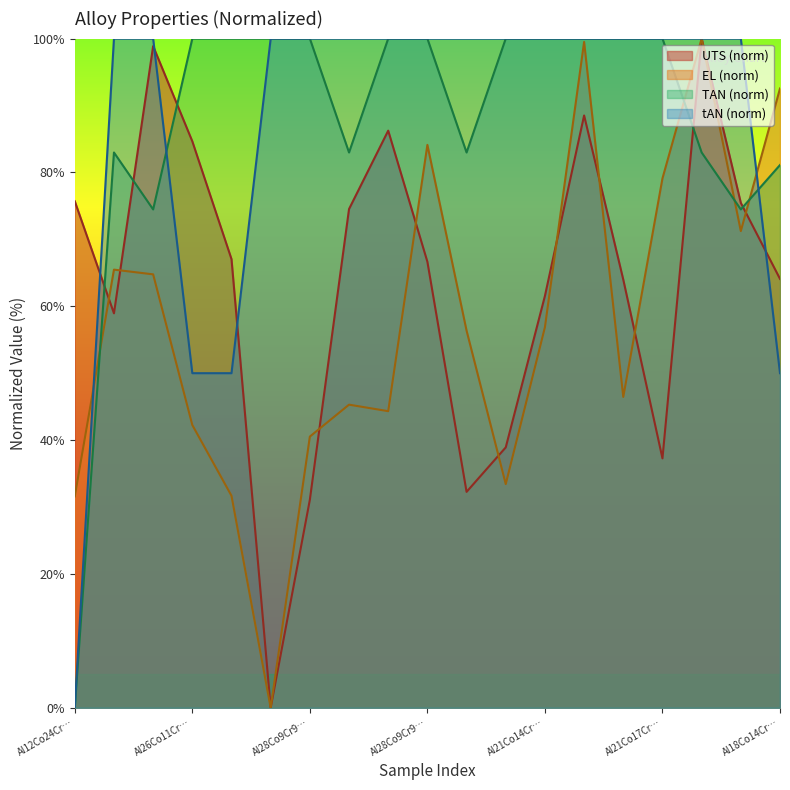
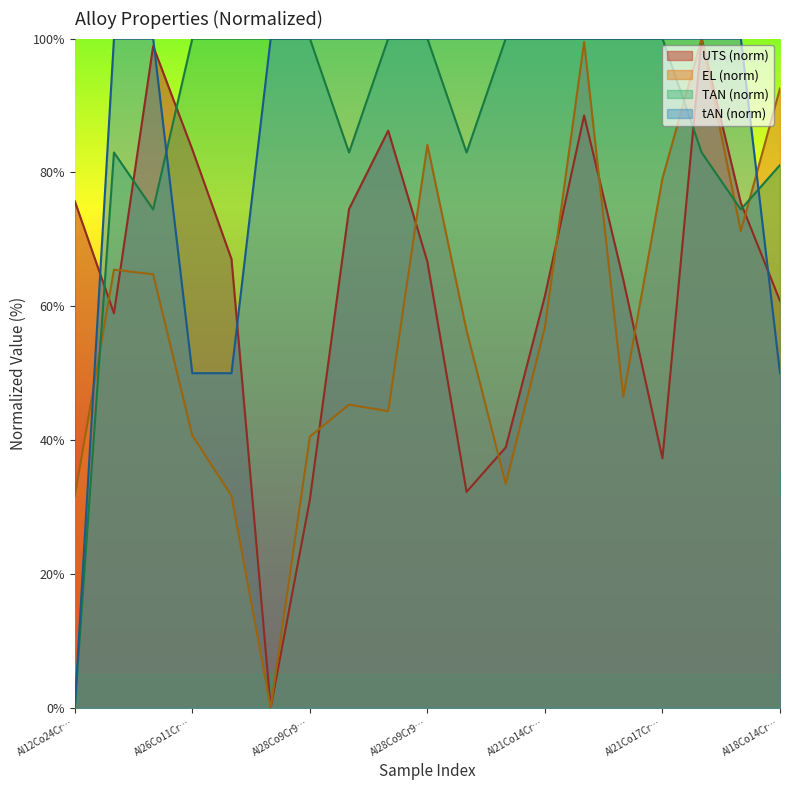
  {
    "UTS (norm)": {
      "Al12Co24Cr…": "76%",
-     "Al26Co11Cr…": "85%",
+     "Al26Co11Cr…": "83%",
      "Al21Co14Cr…": "62%",
      "Al21Co17Cr…": "37%",
-     "Al18Co14Cr…": "64%"
+     "Al18Co14Cr…": "61%"
    },
    "EL (norm)": {
      "Al12Co24Cr…": "32%",
-     "Al26Co11Cr…": "42%",
+     "Al26Co11Cr…": "41%",
      "Al21Co14Cr…": "57%",
      "Al21Co17Cr…": "79%",
      "Al18Co14Cr…": "93%"
    },
    "TAN (norm)": {
      "Al26Co11Cr…": "100%",
      "Al18Co14Cr…": "81%"
    },
    "tAN (norm)": {
      "Al26Co11Cr…": "50%",
      "Al18Co14Cr…": "50%"
    }
  }
